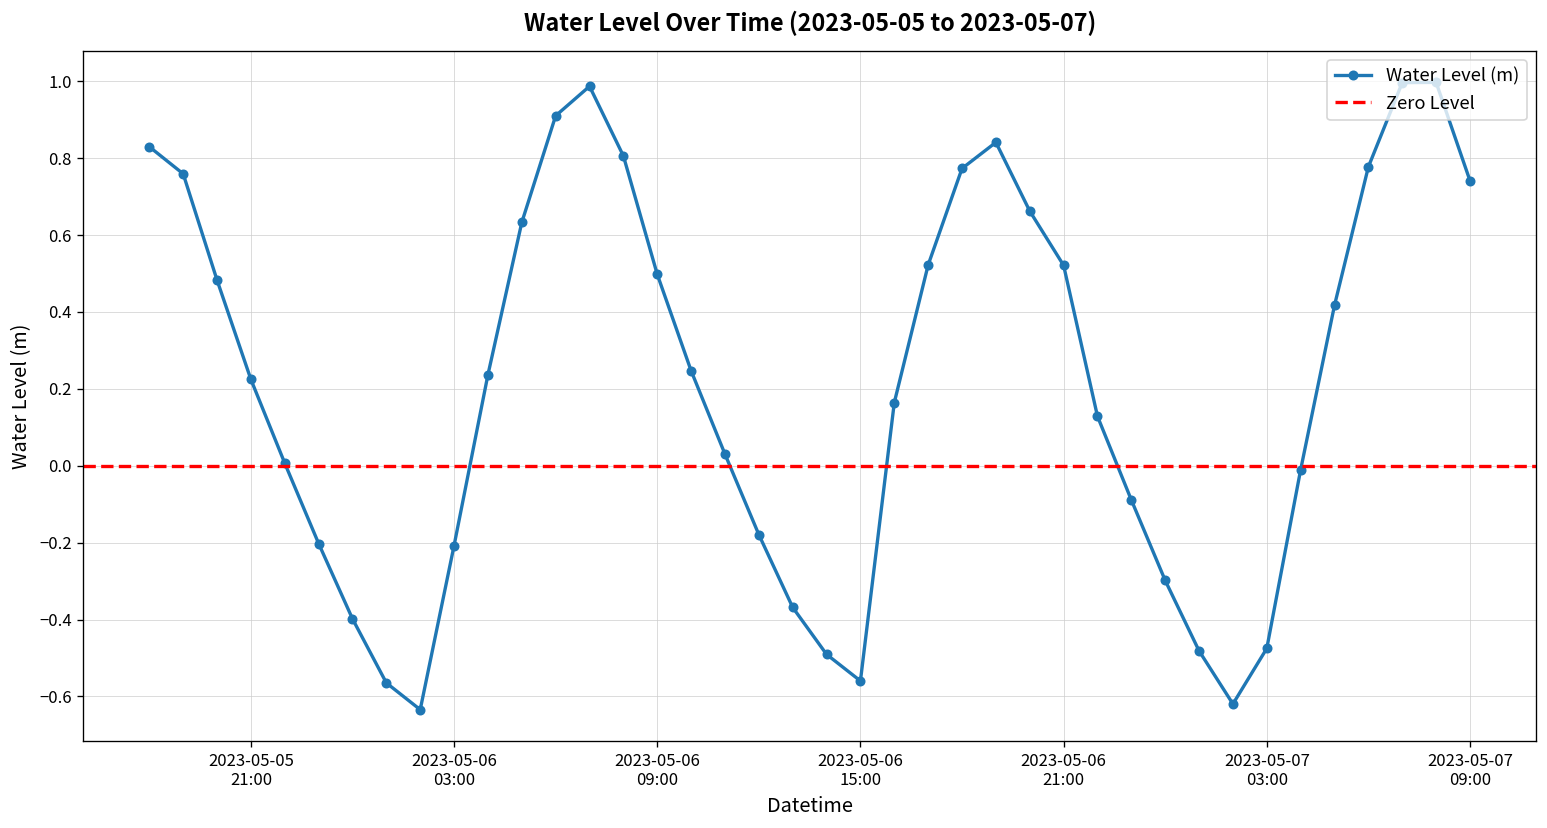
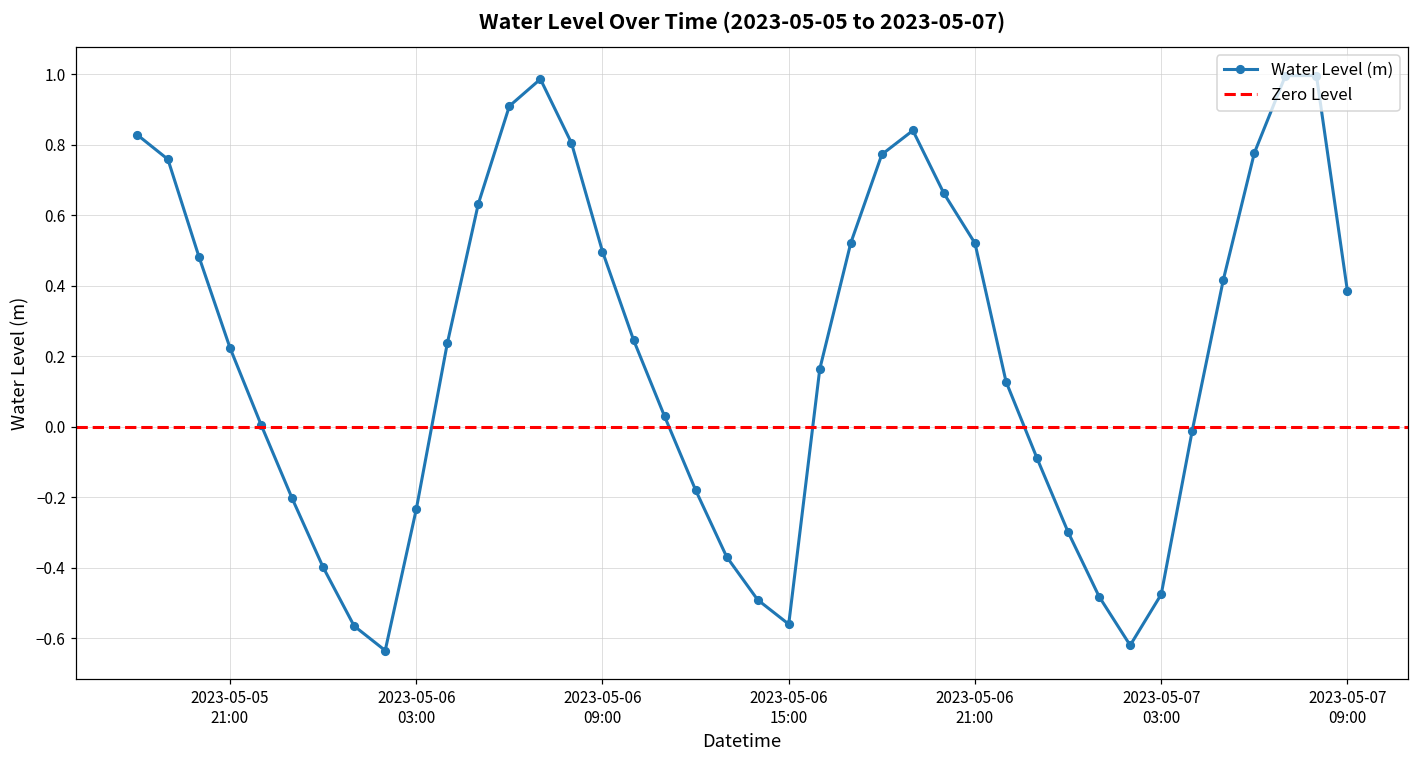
  {
    "2023-05-05 21:00": 0.22,
-   "2023-05-06 03:00": -0.21,
+   "2023-05-06 03:00": -0.23,
    "2023-05-06 09:00": 0.50,
    "2023-05-06 15:00": -0.56,
    "2023-05-06 21:00": 0.52,
    "2023-05-07 03:00": -0.48,
-   "2023-05-07 09:00": 0.74
+   "2023-05-07 09:00": 0.38
  }
